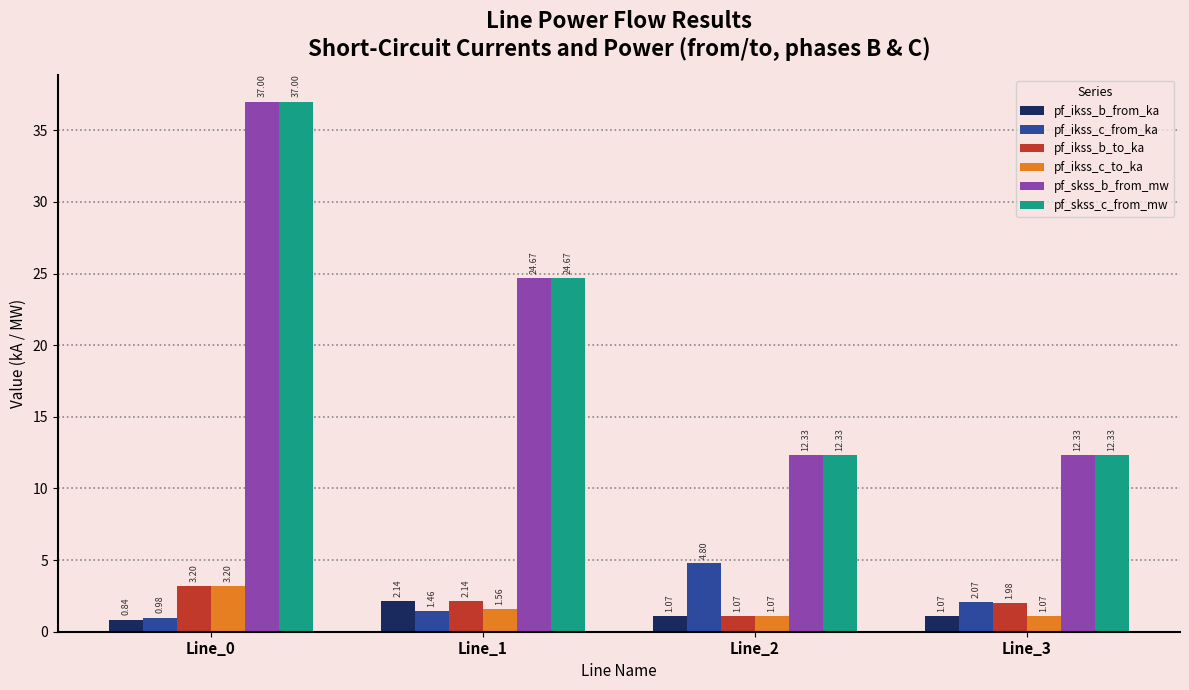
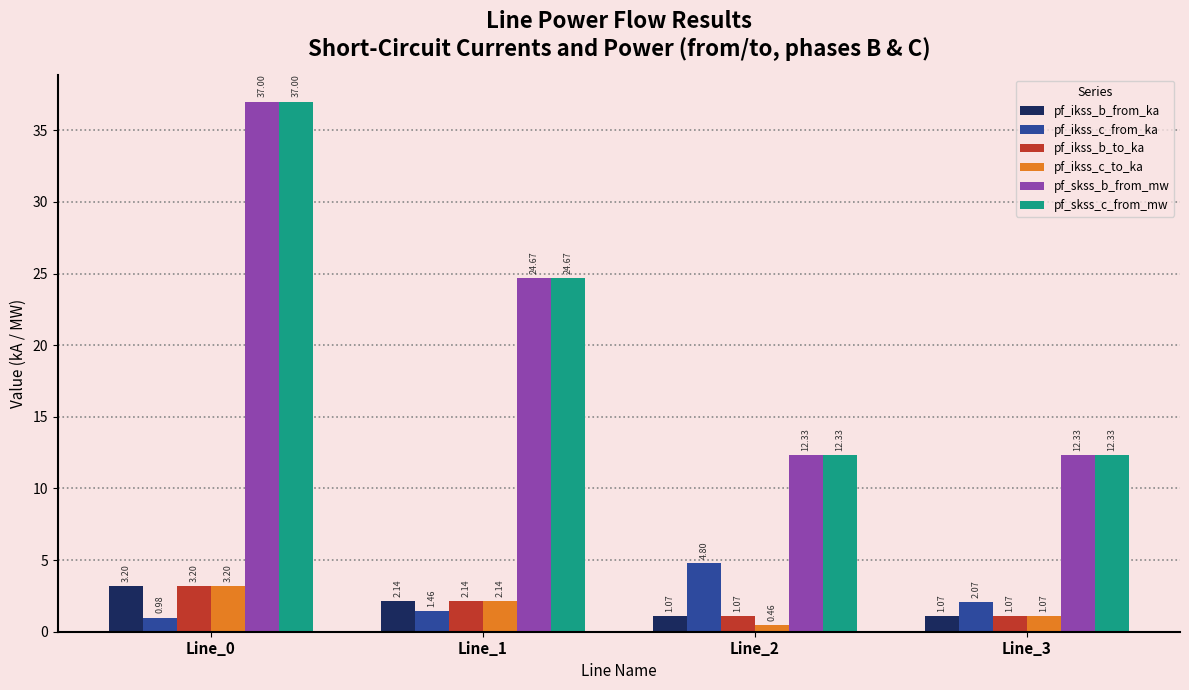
  {
    "pf_ikss_b_from_ka": {
-     "Line_0": 0.84,
+     "Line_0": 3.20,
      "Line_1": 2.14,
      "Line_2": 1.07,
      "Line_3": 1.07
    },
    "pf_ikss_c_from_ka": {
      "Line_0": 0.98,
      "Line_1": 1.46,
      "Line_2": 4.80,
      "Line_3": 2.07
    },
    "pf_ikss_b_to_ka": {
      "Line_0": 3.20,
      "Line_1": 2.14,
      "Line_2": 1.07,
-     "Line_3": 1.98
+     "Line_3": 1.07
    },
    "pf_ikss_c_to_ka": {
      "Line_0": 3.20,
-     "Line_1": 1.56,
-     "Line_2": 1.07,
+     "Line_1": 2.14,
+     "Line_2": 0.46,
      "Line_3": 1.07
    },
    "pf_skss_b_from_mw": {
      "Line_0": 37.00,
      "Line_1": 24.67,
      "Line_2": 12.33,
      "Line_3": 12.33
    },
    "pf_skss_c_from_mw": {
      "Line_0": 37.00,
      "Line_1": 24.67,
      "Line_2": 12.33,
      "Line_3": 12.33
    }
  }
